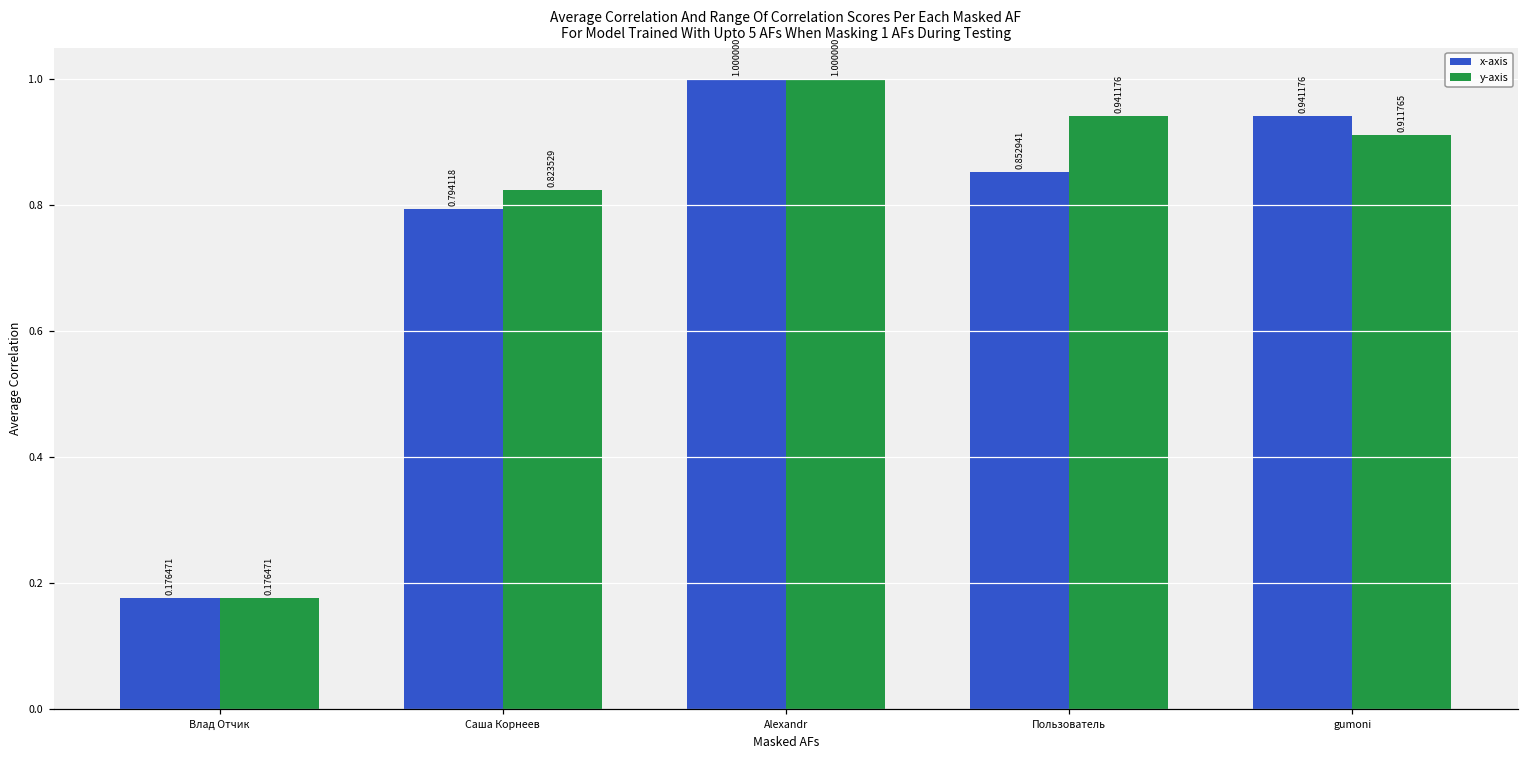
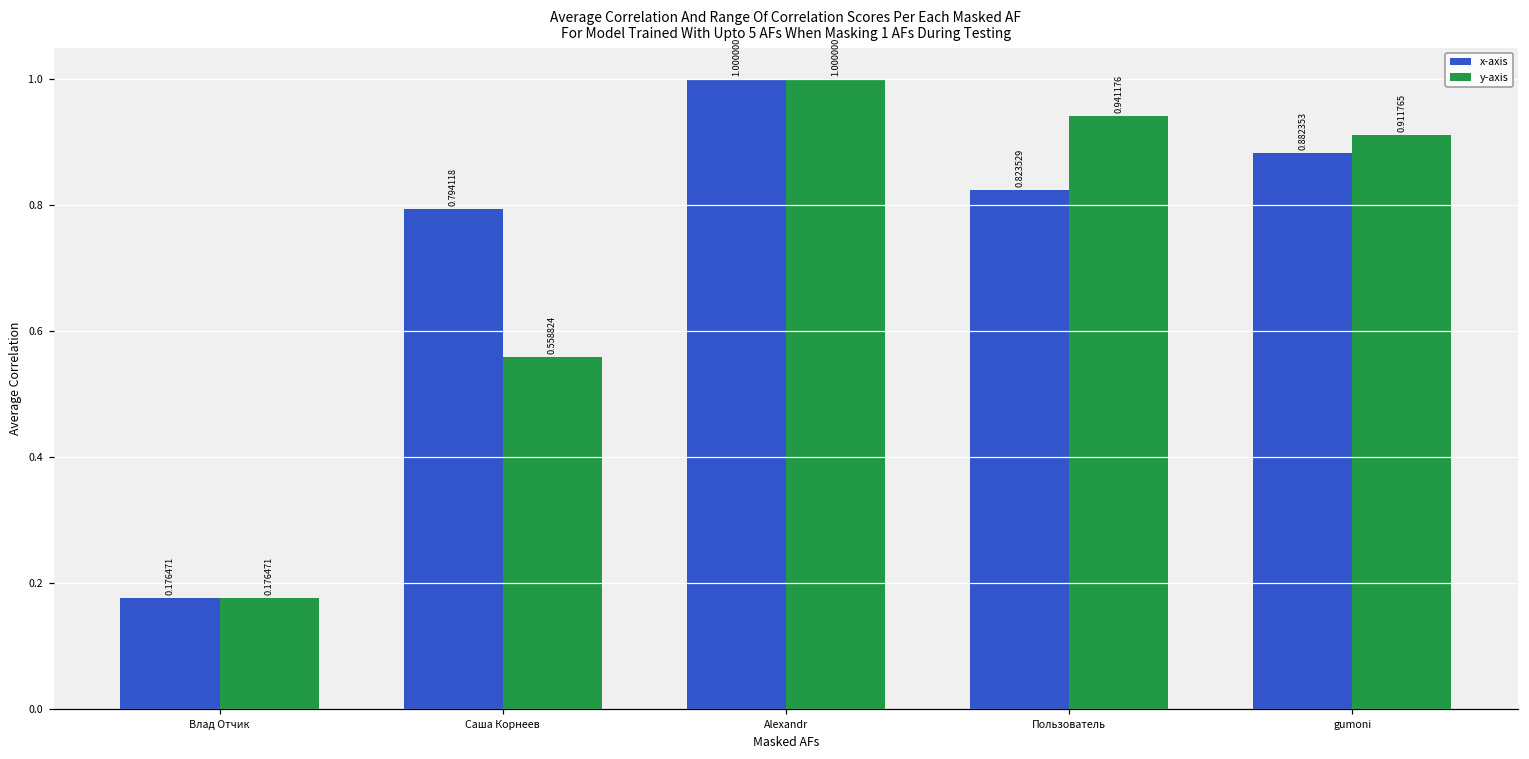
  {
    "x-axis": {
      "Влад Отчик": 0.176471,
      "Саша Корнеев": 0.794118,
      "Alexandr": 1.000000,
-     "Пользователь": 0.852941,
-     "gumoni": 0.941176
+     "Пользователь": 0.823529,
+     "gumoni": 0.882353
    },
    "y-axis": {
      "Влад Отчик": 0.176471,
-     "Саша Корнеев": 0.823529,
+     "Саша Корнеев": 0.558824,
      "Alexandr": 1.000000,
      "Пользователь": 0.941176,
      "gumoni": 0.911765
    }
  }
